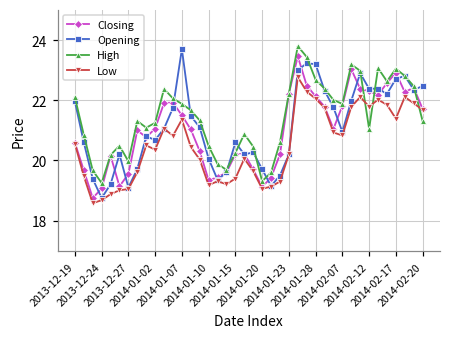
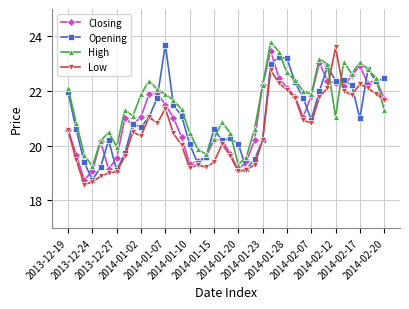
  {
    "Closing": {
      "2013-12-24": 19.1,
      "2013-12-27": 19.6,
      "2014-01-02": 21.1,
      "2014-01-07": 21.5,
      "2014-01-10": 19.3,
      "2014-02-17": 22.9
    },
    "Opening": {
      "2013-12-19": 22.0,
      "2014-01-02": 20.7,
      "2014-01-07": 23.7,
      "2014-01-10": 20.1,
      "2014-01-15": 20.6,
-     "2014-01-20": 19.7,
+     "2014-01-20": 20.1,
      "2014-01-28": 23.2,
      "2014-02-07": 21.0,
-     "2014-02-17": 22.7,
+     "2014-02-17": 21.0,
      "2014-02-20": 22.5
    },
    "High": {
      "2013-12-19": 22.1,
      "2013-12-24": 19.3,
      "2013-12-27": 20.0,
-     "2014-01-02": 21.3,
+     "2014-01-02": 21.9,
      "2014-01-07": 21.9,
      "2014-01-10": 20.5,
      "2014-01-20": 19.3,
      "2014-01-28": 22.7,
      "2014-02-12": 21.1,
      "2014-02-17": 23.1,
      "2014-02-20": 21.3
    },
    "Low": {
      "2014-01-02": 20.4,
      "2014-01-07": 21.4,
      "2014-01-10": 19.2,
      "2014-01-15": 19.4,
      "2014-02-07": 20.8,
-     "2014-02-12": 21.8,
-     "2014-02-17": 21.4
+     "2014-02-12": 23.6,
+     "2014-02-17": 22.3
    }
  }
